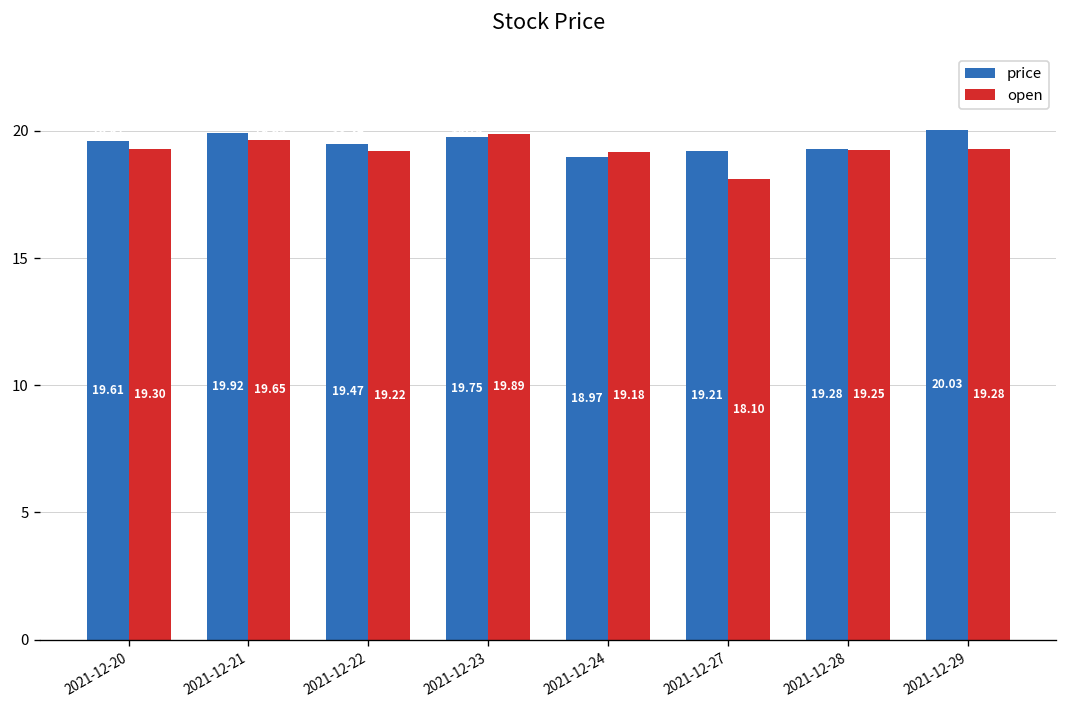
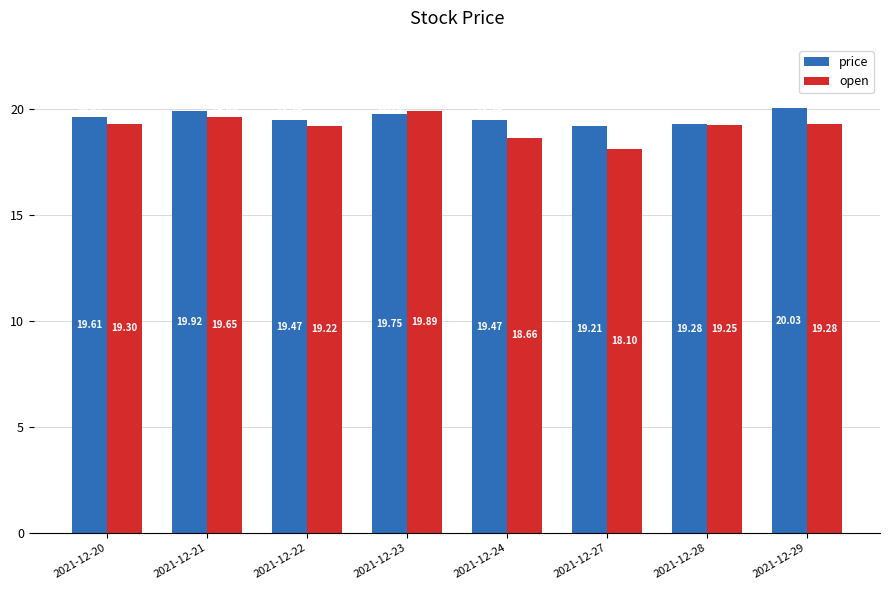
  {
    "price": {
      "2021-12-20": 19.61,
      "2021-12-21": 19.92,
      "2021-12-22": 19.47,
      "2021-12-23": 19.75,
-     "2021-12-24": 18.97,
+     "2021-12-24": 19.47,
      "2021-12-27": 19.21,
      "2021-12-28": 19.28,
      "2021-12-29": 20.03
    },
    "open": {
      "2021-12-20": 19.30,
      "2021-12-21": 19.65,
      "2021-12-22": 19.22,
      "2021-12-23": 19.89,
-     "2021-12-24": 19.18,
+     "2021-12-24": 18.66,
      "2021-12-27": 18.10,
      "2021-12-28": 19.25,
      "2021-12-29": 19.28
    }
  }
